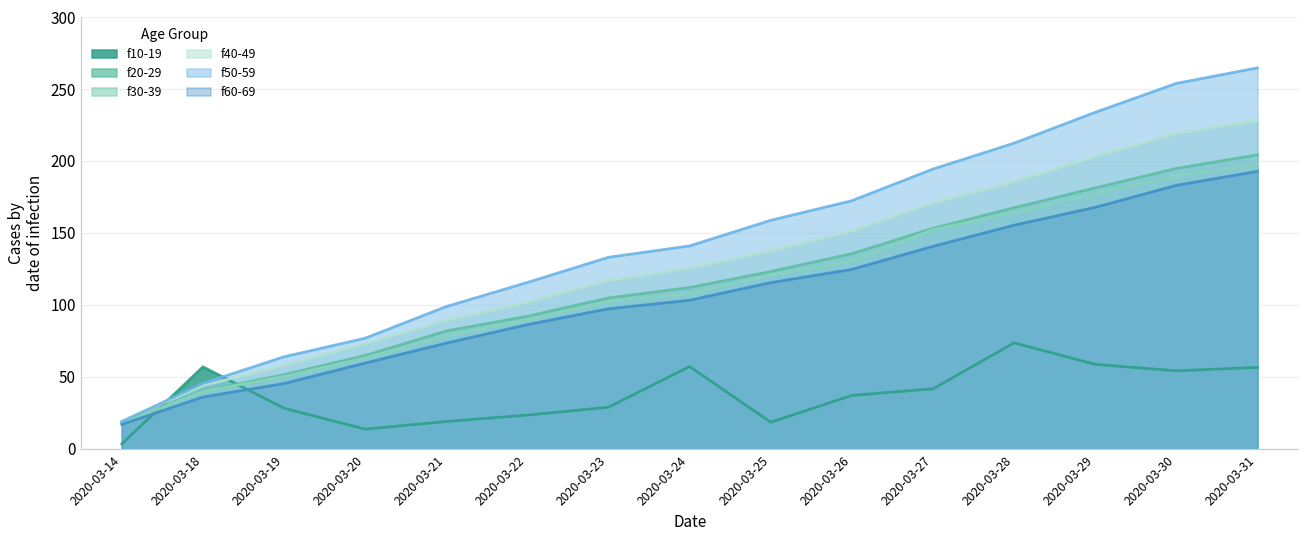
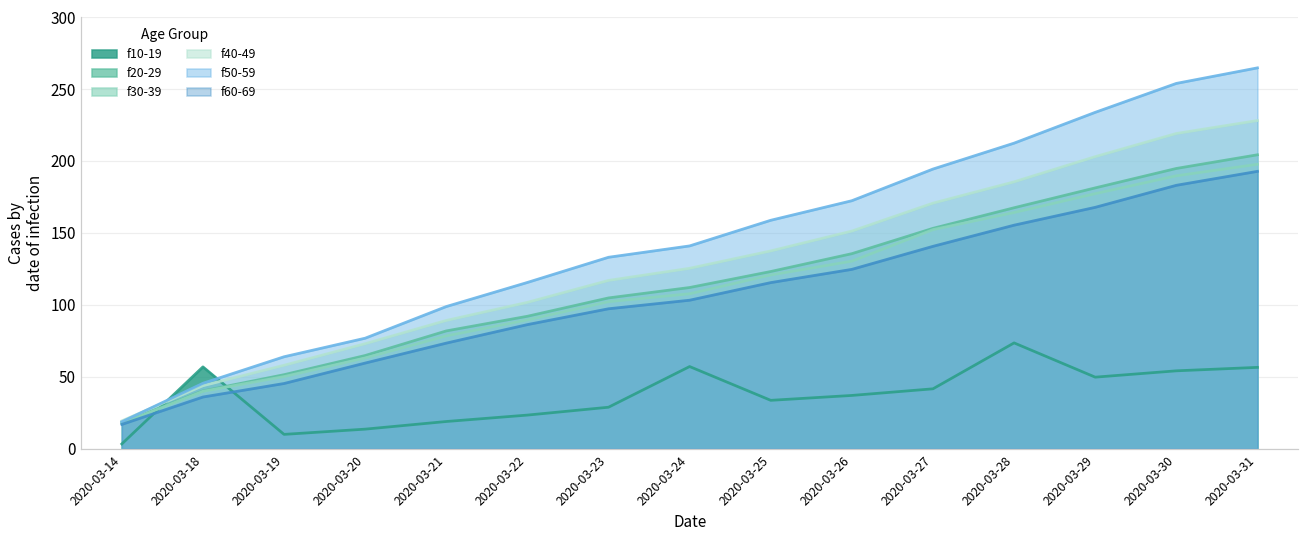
  {
    "f10-19": {
      "2020-03-14": 3,
      "2020-03-18": 57,
-     "2020-03-19": 28,
+     "2020-03-19": 10,
      "2020-03-20": 14,
      "2020-03-21": 19,
      "2020-03-22": 23,
      "2020-03-23": 29,
      "2020-03-24": 57,
-     "2020-03-25": 19,
+     "2020-03-25": 34,
      "2020-03-26": 37,
      "2020-03-27": 42,
      "2020-03-28": 74,
-     "2020-03-29": 59,
+     "2020-03-29": 50,
      "2020-03-30": 54,
      "2020-03-31": 57
    }
  }
